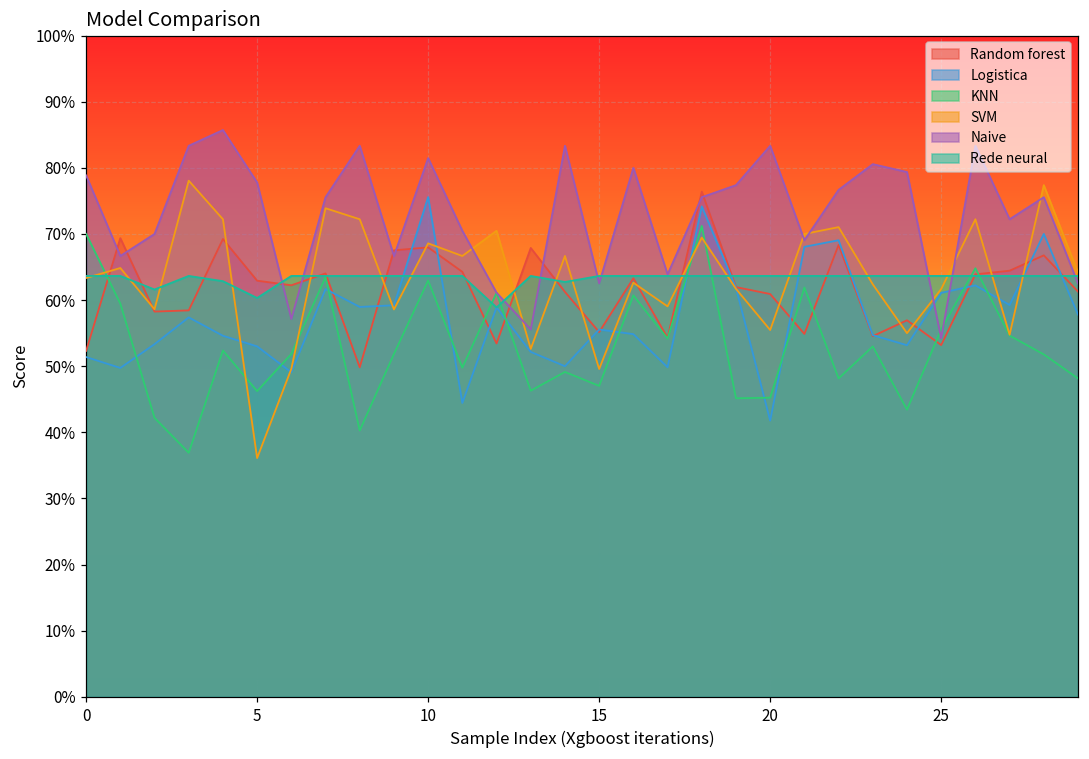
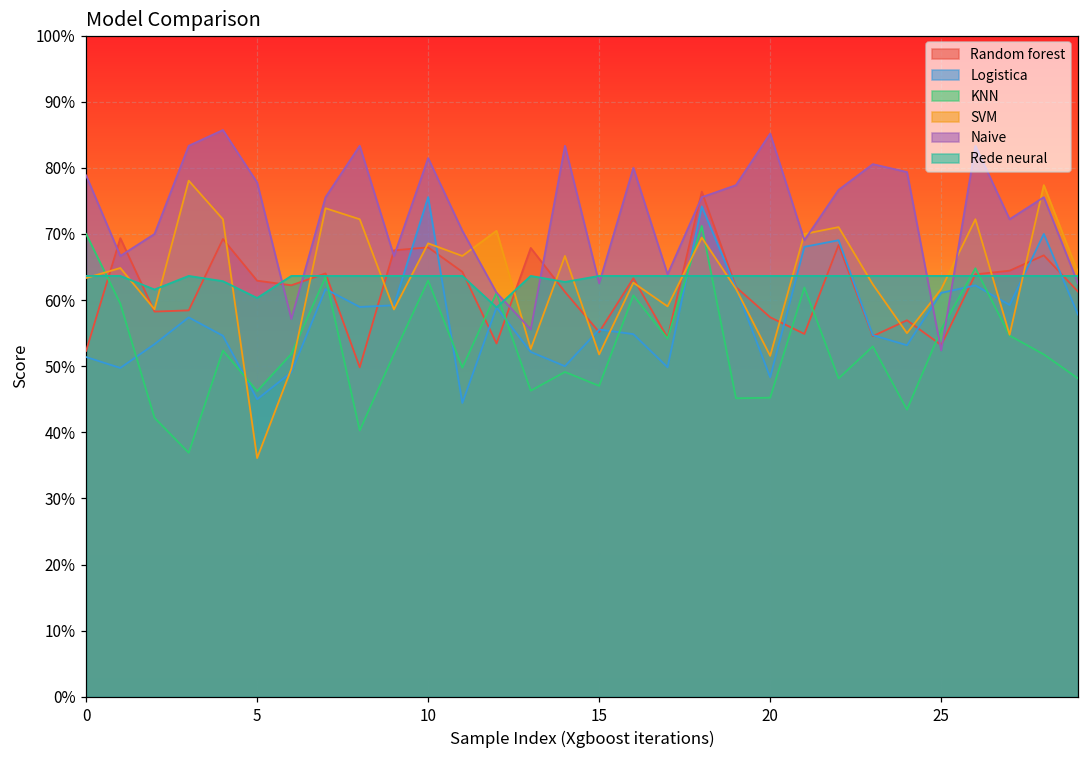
  {
    "Random forest": {
      "0": "52%",
      "5": "63%",
      "10": "68%",
-     "20": "61%",
+     "20": "57%",
      "25": "53%"
    },
    "Logistica": {
      "0": "51%",
-     "5": "53%",
+     "5": "45%",
      "10": "76%",
-     "20": "42%",
+     "20": "48%",
      "25": "61%"
    },
    "SVM": {
      "5": "36%",
      "10": "69%",
-     "15": "50%",
-     "20": "55%",
+     "15": "52%",
+     "20": "52%",
      "25": "62%"
    },
    "Naive": {
      "0": "79%",
      "5": "78%",
      "10": "81%",
      "15": "63%",
-     "20": "83%",
-     "25": "54%"
+     "20": "85%",
+     "25": "52%"
    }
  }
